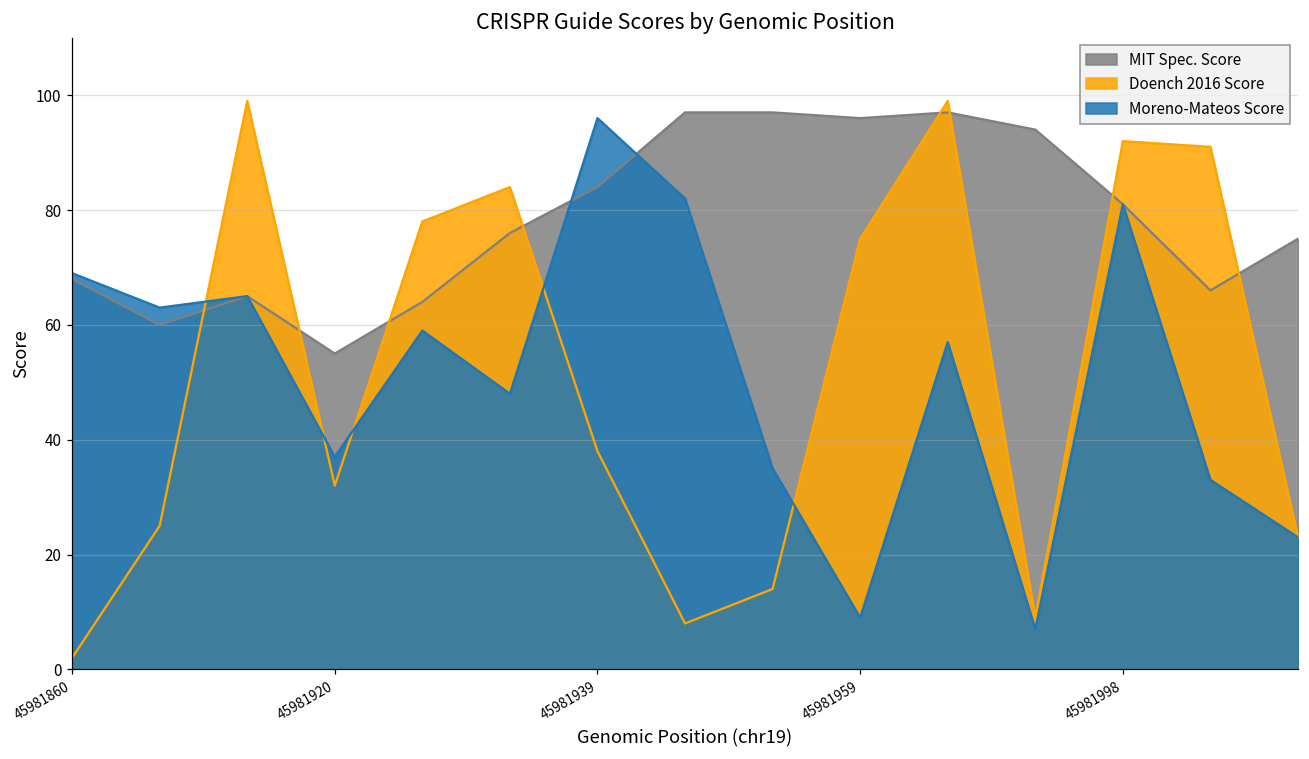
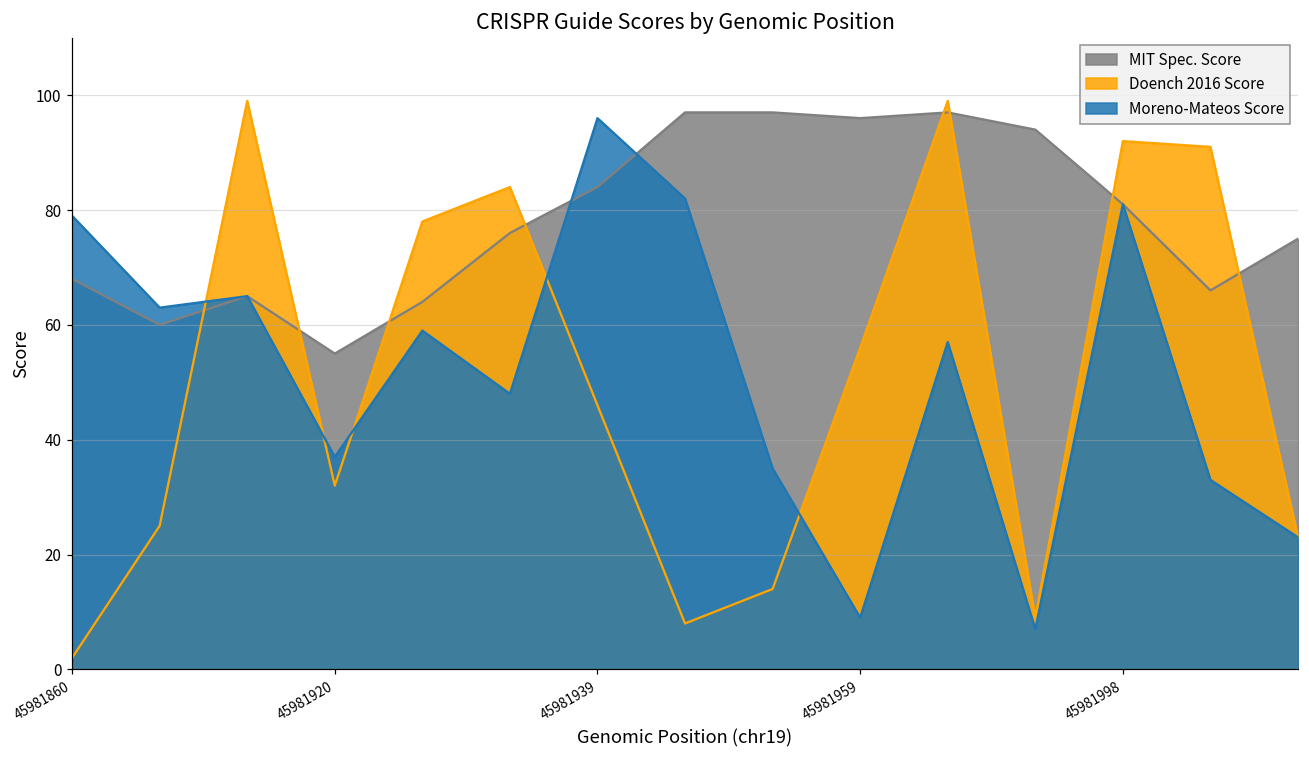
  {
    "MIT Spec. Score": {
      "45981860": 68,
      "45981920": 55,
      "45981939": 84,
      "45981959": 96
    },
    "Doench 2016 Score": {
      "45981860": 2,
      "45981920": 32,
-     "45981939": 38,
-     "45981959": 75,
+     "45981939": 46,
+     "45981959": 56,
      "45981998": 92
    },
    "Moreno-Mateos Score": {
-     "45981860": 69,
+     "45981860": 79,
      "45981920": 37,
      "45981939": 96,
      "45981959": 9
    }
  }
